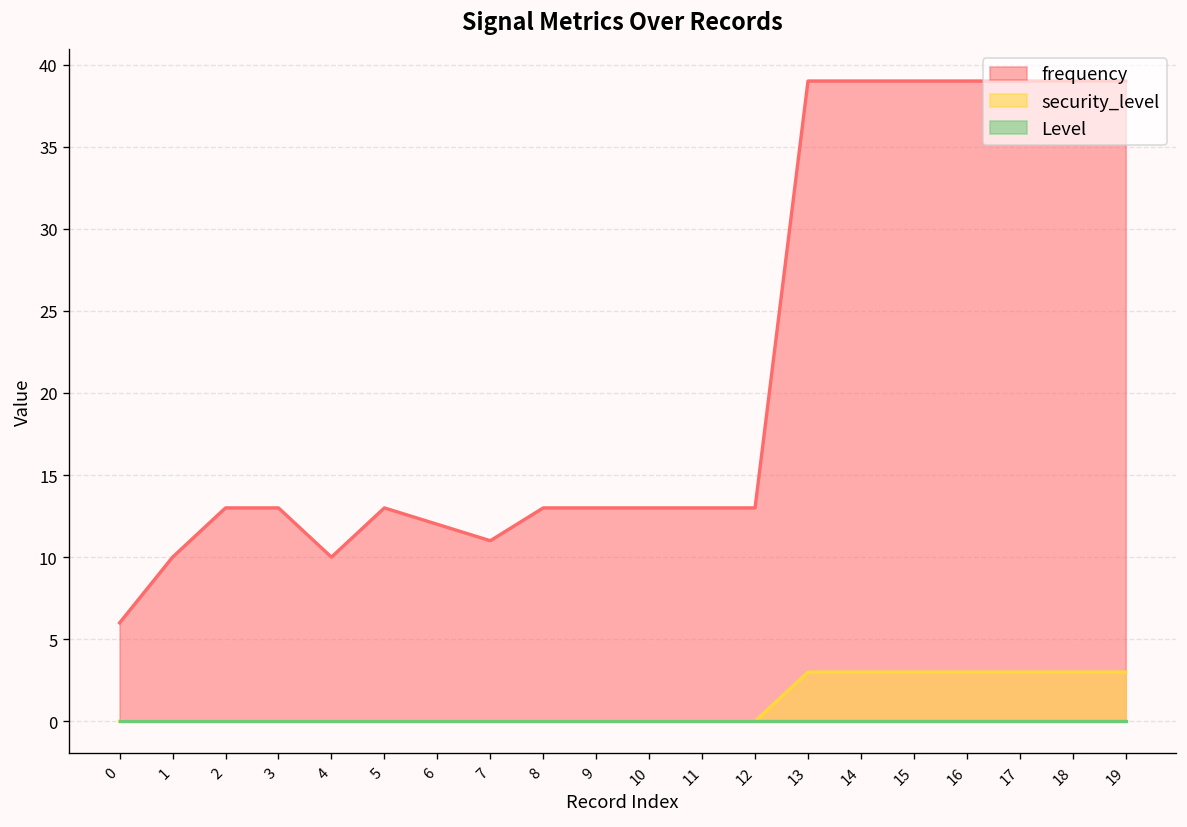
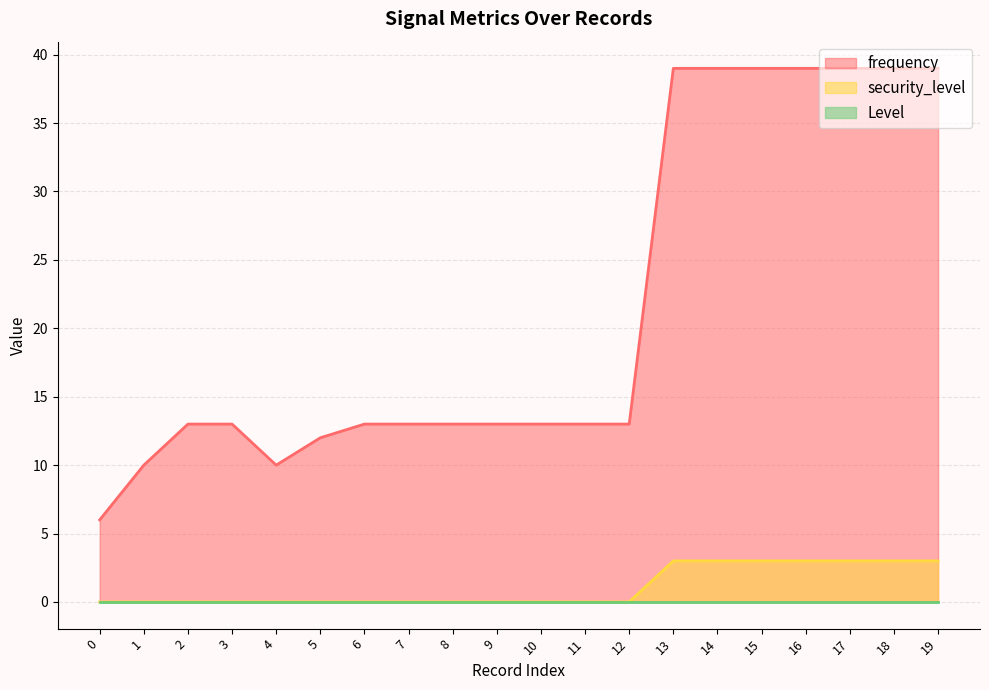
  {
    "frequency": {
      "0": 6,
      "1": 10,
      "2": 13,
      "3": 13,
      "4": 10,
-     "5": 13,
-     "6": 12,
-     "7": 11,
+     "5": 12,
+     "6": 13,
+     "7": 13,
      "8": 13,
      "9": 13,
      "10": 13,
      "11": 13,
      "12": 13,
      "13": 39,
      "14": 39,
      "15": 39,
      "16": 39
    },
    "security_level": {
      "13": 3,
      "14": 3,
      "15": 3,
      "16": 3,
      "17": 3,
      "18": 3,
      "19": 3
    },
    "Level": {
      "13": 0,
      "14": 0,
      "15": 0,
      "16": 0,
      "17": 0,
      "18": 0,
      "19": 0
    }
  }
